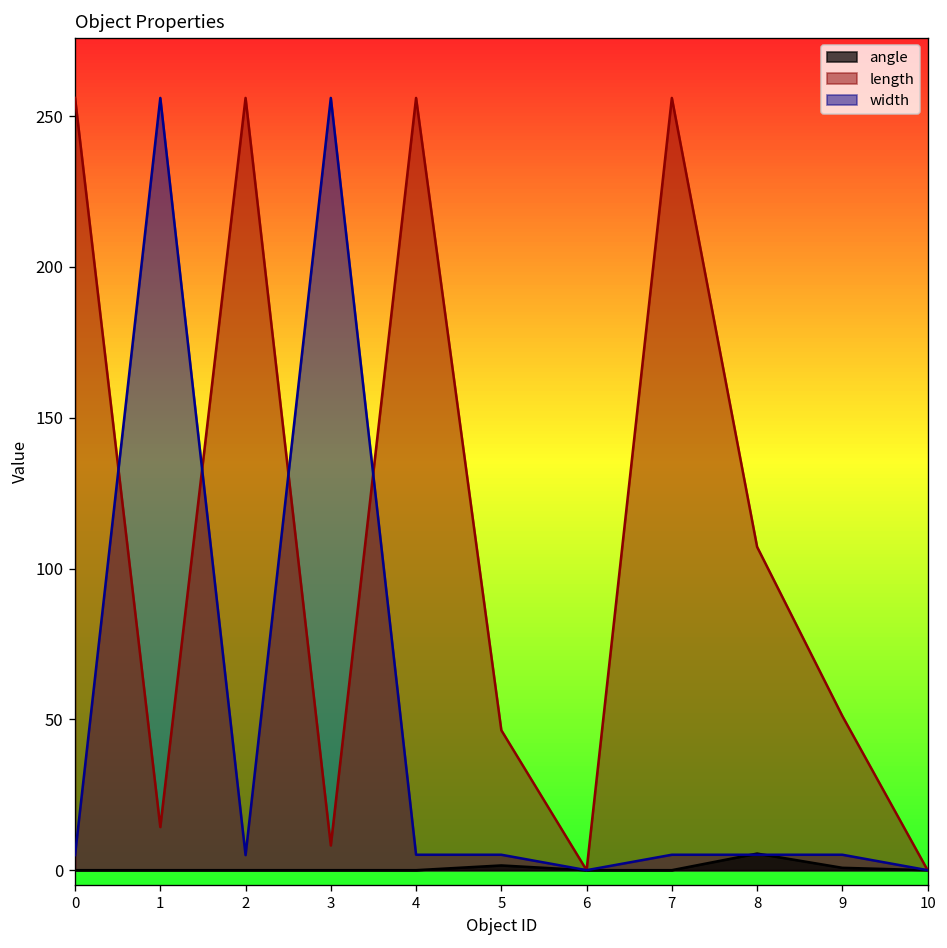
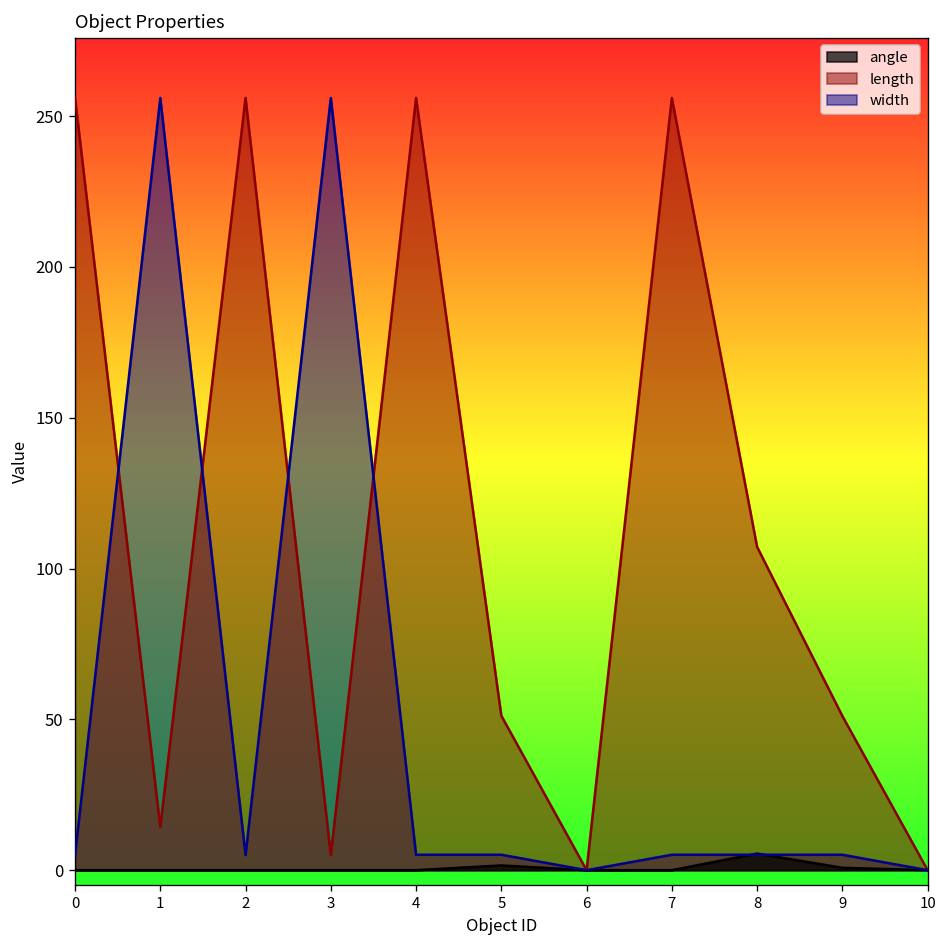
  {
    "angle": {
      "0": 0,
      "1": 0,
      "2": 0,
      "3": 0,
      "4": 0,
      "5": 2,
      "7": 0,
      "9": 1
    },
    "length": {
      "0": 256,
      "1": 14,
      "2": 256,
-     "3": 8,
+     "3": 5,
      "4": 256,
-     "5": 46,
+     "5": 51,
      "7": 256,
      "8": 107,
      "9": 51
    },
    "width": {
      "0": 5,
      "1": 256,
      "2": 5,
      "3": 256,
      "4": 5,
      "5": 5,
      "7": 5,
      "9": 5
    }
  }
